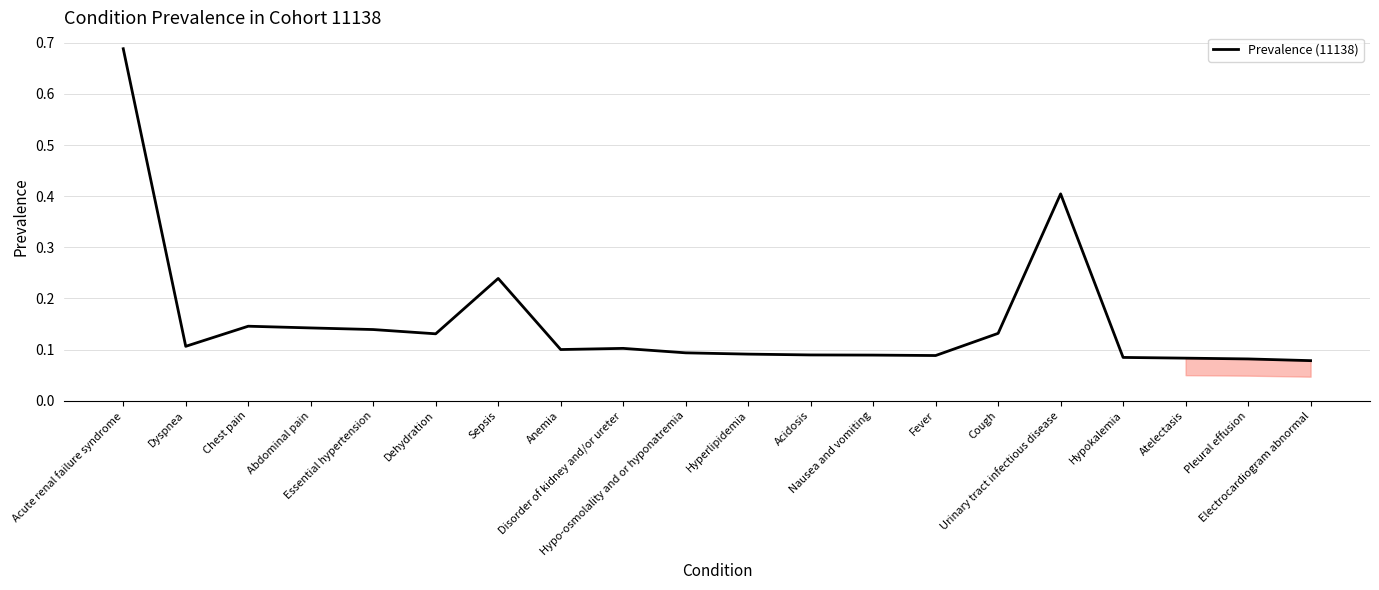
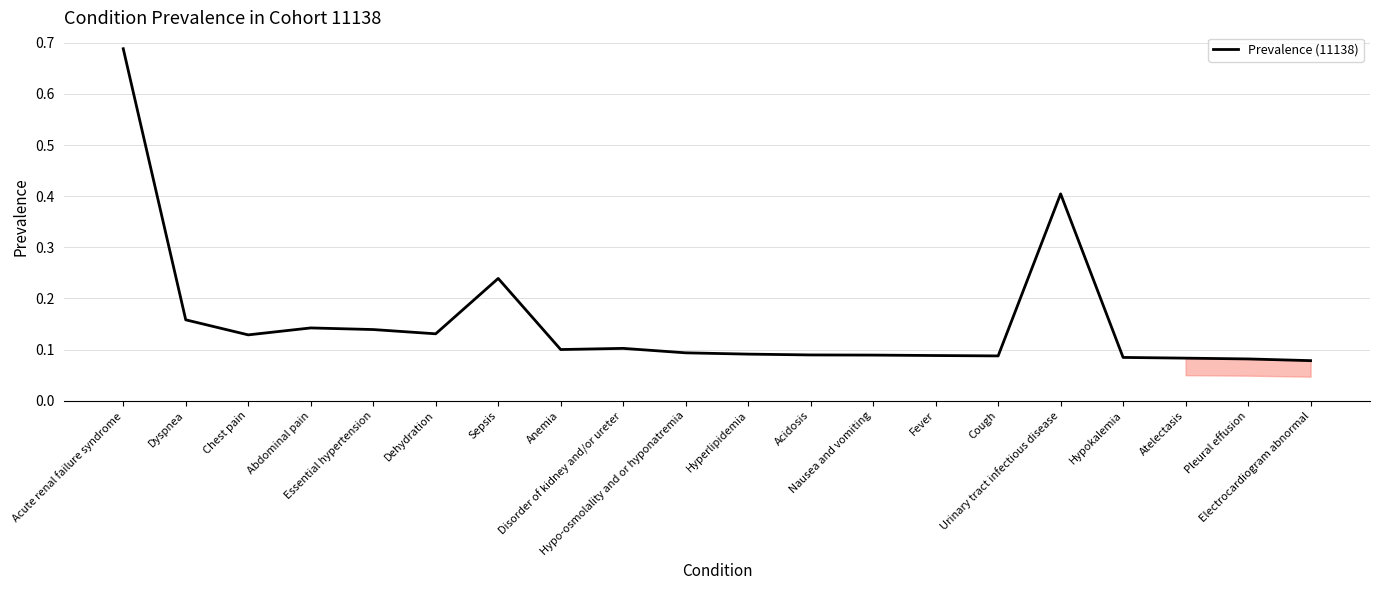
  {
    "Prevalence (11138)": {
      "Acute renal failure syndrome": 0.69,
-     "Dyspnea": 0.11,
-     "Chest pain": 0.15,
+     "Dyspnea": 0.16,
+     "Chest pain": 0.13,
      "Abdominal pain": 0.14,
      "Essential hypertension": 0.14,
      "Dehydration": 0.13,
      "Sepsis": 0.24,
      "Anemia": 0.10,
      "Disorder of kidney and/or ureter": 0.10,
      "Hypo-osmolality and or hyponatremia": 0.09,
      "Hyperlipidemia": 0.09,
      "Acidosis": 0.09,
      "Nausea and vomiting": 0.09,
      "Fever": 0.09,
-     "Cough": 0.13,
+     "Cough": 0.09,
      "Urinary tract infectious disease": 0.40,
      "Hypokalemia": 0.08
    }
  }
